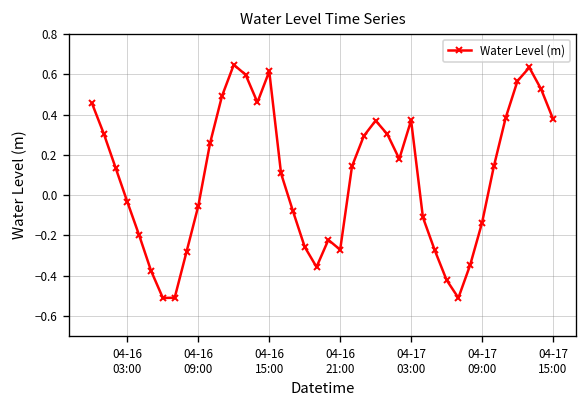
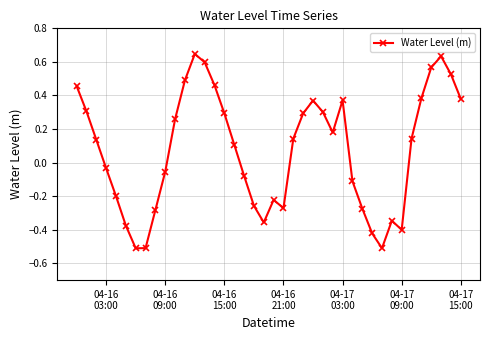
  {
    "04-16 03:00": -0.03,
    "04-16 09:00": -0.05,
-   "04-16 15:00": 0.61,
+   "04-16 15:00": 0.29,
    "04-16 21:00": -0.27,
    "04-17 03:00": 0.37,
-   "04-17 09:00": -0.14,
+   "04-17 09:00": -0.40,
    "04-17 15:00": 0.38
  }
